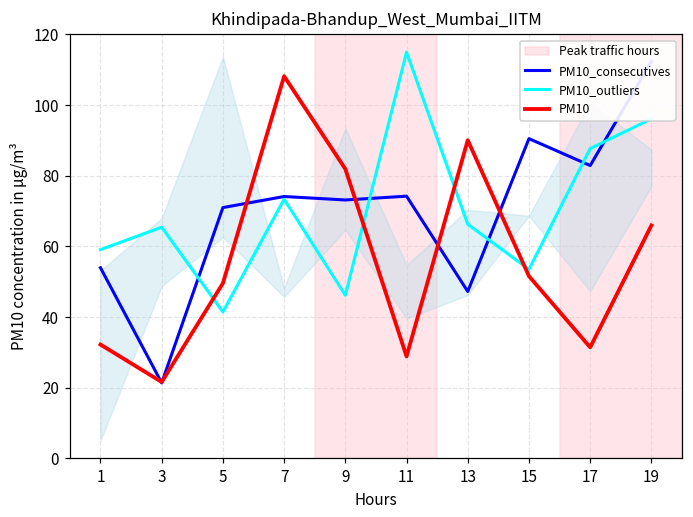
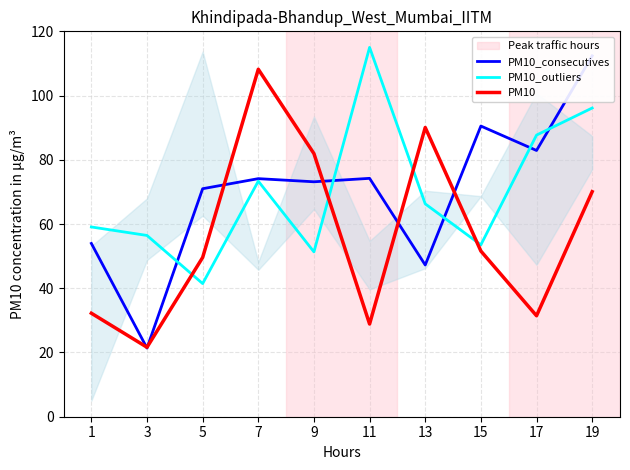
  {
    "PM10_consecutives": {
      "1": 54,
      "5": 71,
      "9": 73,
      "11": 74,
      "13": 47,
      "15": 91,
      "17": 83
    },
    "PM10_outliers": {
      "1": 59,
-     "3": 65,
+     "3": 56,
      "5": 41,
-     "9": 46,
+     "9": 51,
      "11": 115,
      "13": 66,
      "15": 54,
      "17": 88,
      "19": 96
    },
    "PM10": {
      "1": 32,
      "5": 50,
      "7": 108,
      "9": 82,
      "11": 29,
      "13": 90,
      "15": 52,
      "17": 31,
-     "19": 66
+     "19": 70
    }
  }
